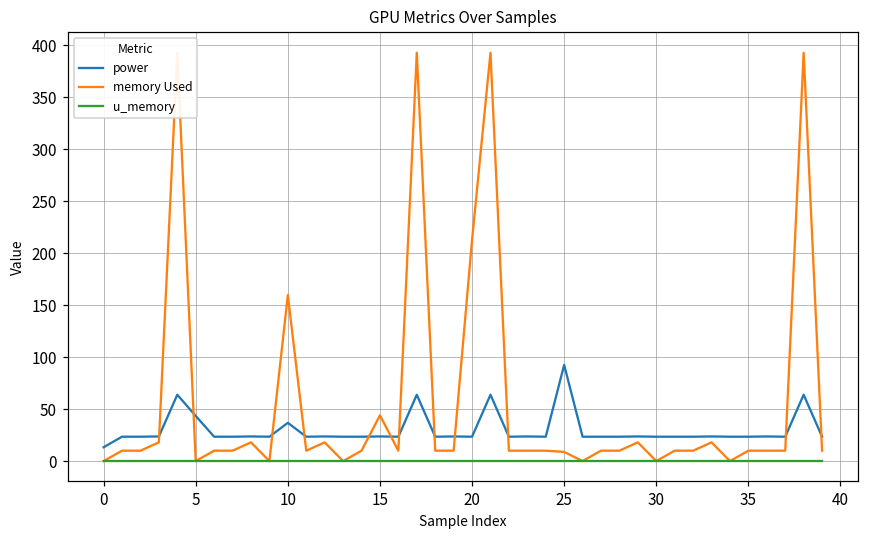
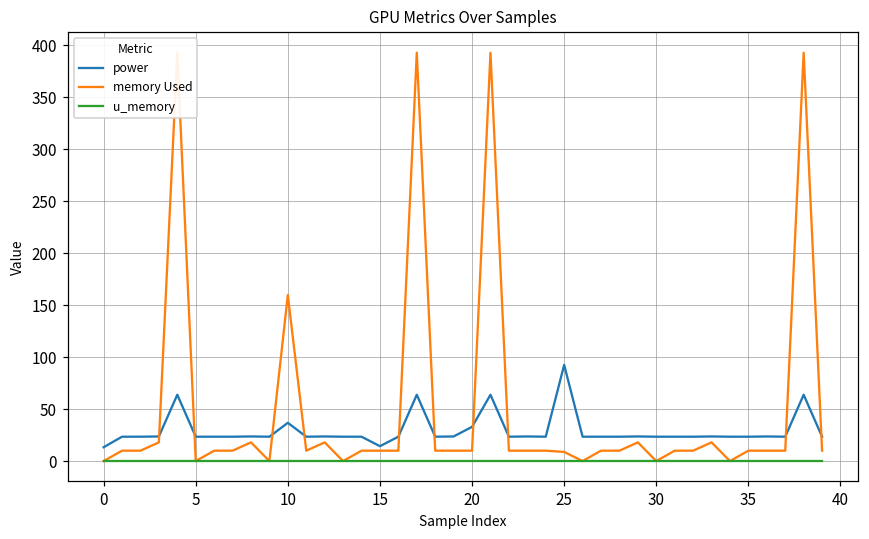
  {
    "power": {
      "0": 10,
-     "5": 40,
+     "5": 20,
      "10": 40,
-     "15": 20,
-     "20": 20,
+     "15": 10,
+     "20": 30,
      "25": 90,
      "30": 20,
      "35": 20
    },
    "memory Used": {
      "10": 160,
-     "15": 40,
-     "20": 210,
+     "15": 10,
+     "20": 10,
      "25": 10,
      "35": 10
    },
    "u_memory": {
      "10": 0,
      "15": 0,
      "20": 0,
      "25": 0,
      "35": 0
    }
  }
